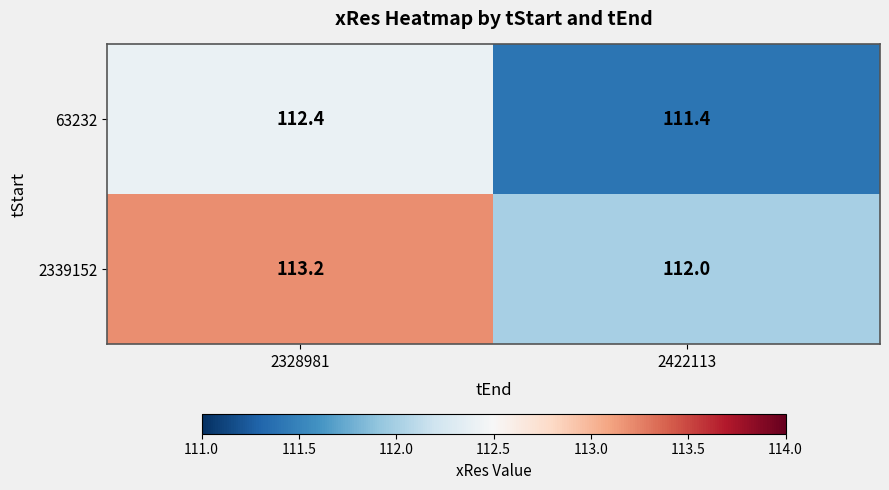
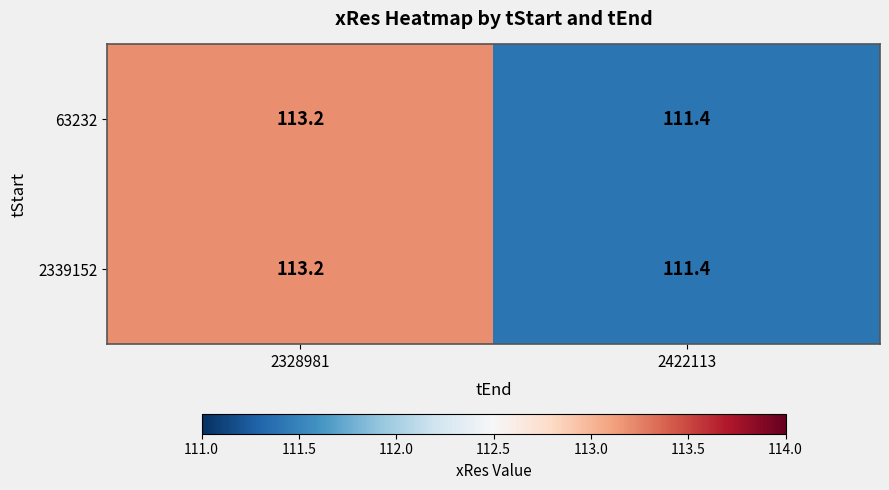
  {
    "63232": {
-     "2328981": 112.4,
+     "2328981": 113.2,
      "2422113": 111.4
    },
    "2339152": {
      "2328981": 113.2,
-     "2422113": 112.0
+     "2422113": 111.4
    }
  }
